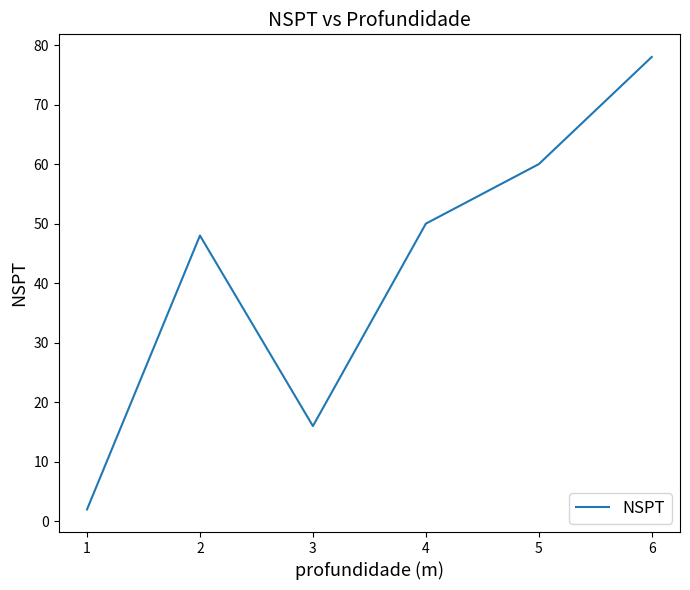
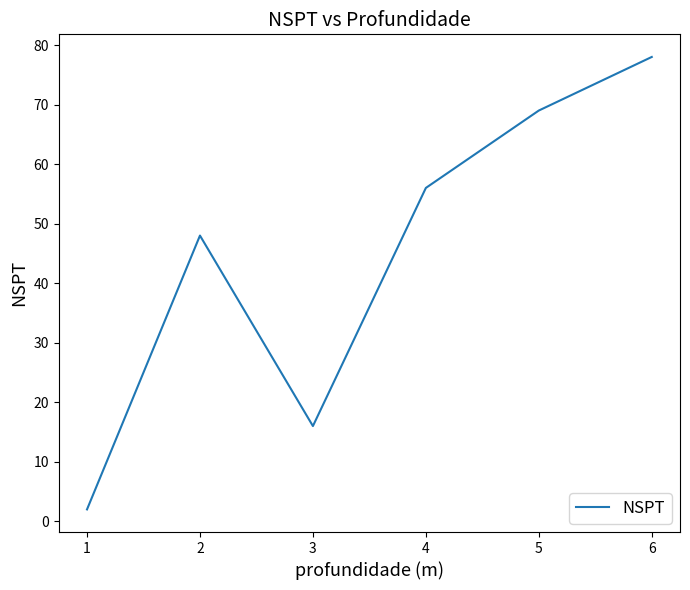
  {
    "1": 2,
    "2": 48,
    "3": 16,
-   "4": 50,
-   "5": 60,
+   "4": 56,
+   "5": 69,
    "6": 78
  }
